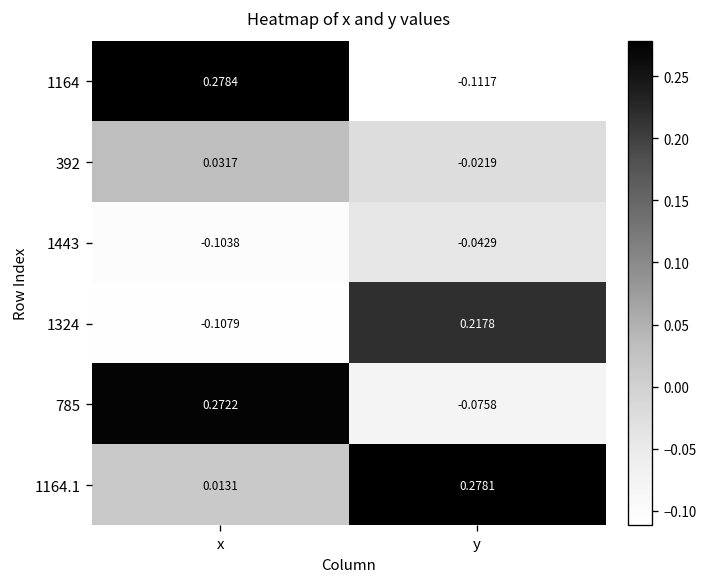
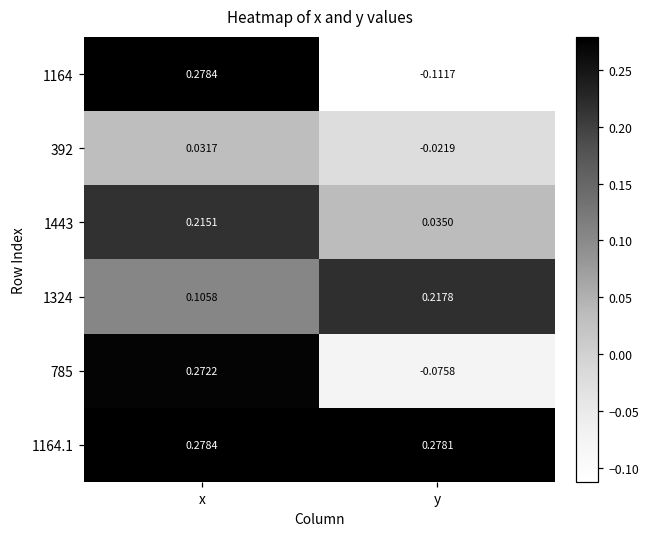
  {
    "1164": {
      "x": 0.2784,
      "y": -0.1117
    },
    "392": {
      "x": 0.0317,
      "y": -0.0219
    },
    "1443": {
-     "x": -0.1038,
-     "y": -0.0429
+     "x": 0.2151,
+     "y": 0.0350
    },
    "1324": {
-     "x": -0.1079,
+     "x": 0.1058,
      "y": 0.2178
    },
    "785": {
      "x": 0.2722,
      "y": -0.0758
    },
    "1164.1": {
-     "x": 0.0131,
+     "x": 0.2784,
      "y": 0.2781
    }
  }
